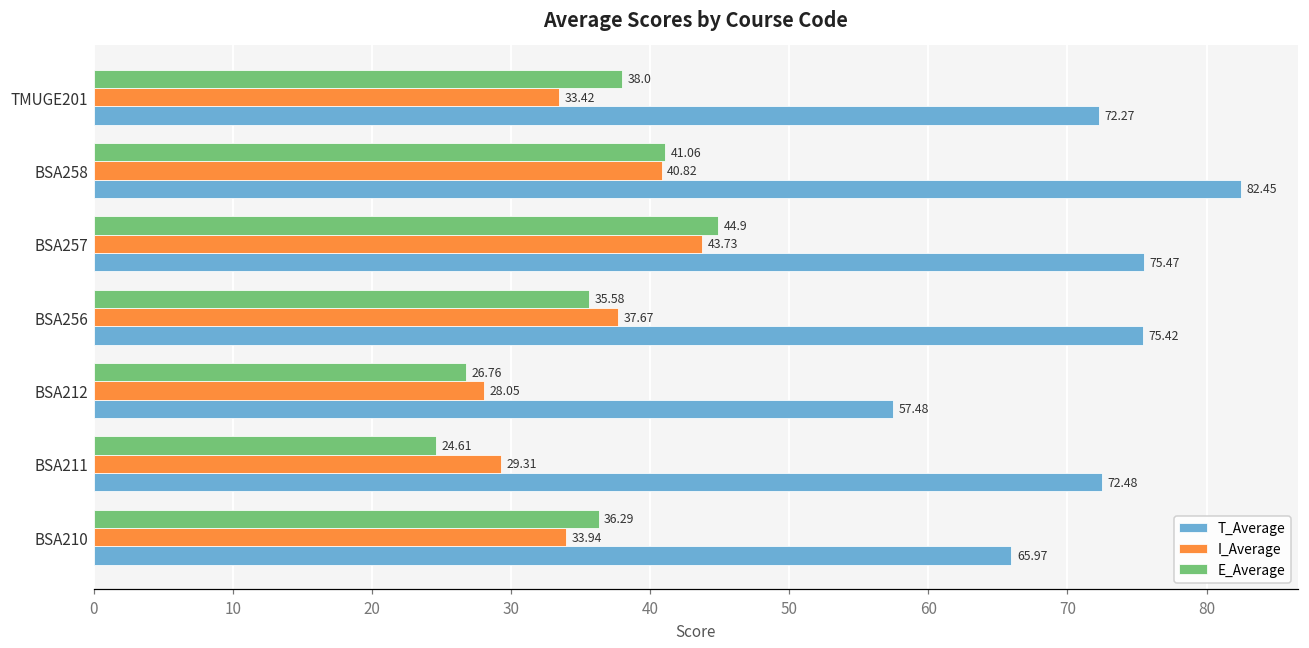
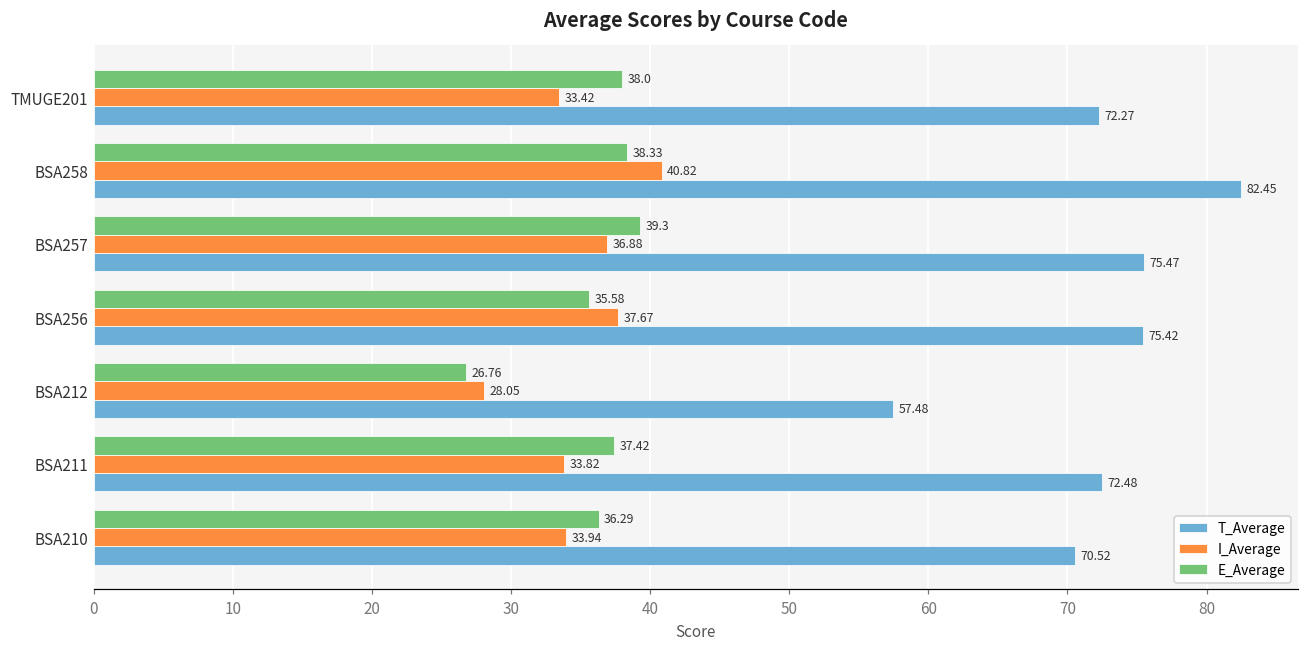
  {
    "T_Average": {
      "TMUGE201": 72.27,
      "BSA258": 82.45,
      "BSA257": 75.47,
      "BSA256": 75.42,
      "BSA212": 57.48,
      "BSA211": 72.48,
-     "BSA210": 65.97
+     "BSA210": 70.52
    },
    "I_Average": {
      "TMUGE201": 33.42,
      "BSA258": 40.82,
-     "BSA257": 43.73,
+     "BSA257": 36.88,
      "BSA256": 37.67,
      "BSA212": 28.05,
-     "BSA211": 29.31,
+     "BSA211": 33.82,
      "BSA210": 33.94
    },
    "E_Average": {
      "TMUGE201": 38.0,
-     "BSA258": 41.06,
-     "BSA257": 44.9,
+     "BSA258": 38.33,
+     "BSA257": 39.3,
      "BSA256": 35.58,
      "BSA212": 26.76,
-     "BSA211": 24.61,
+     "BSA211": 37.42,
      "BSA210": 36.29
    }
  }
